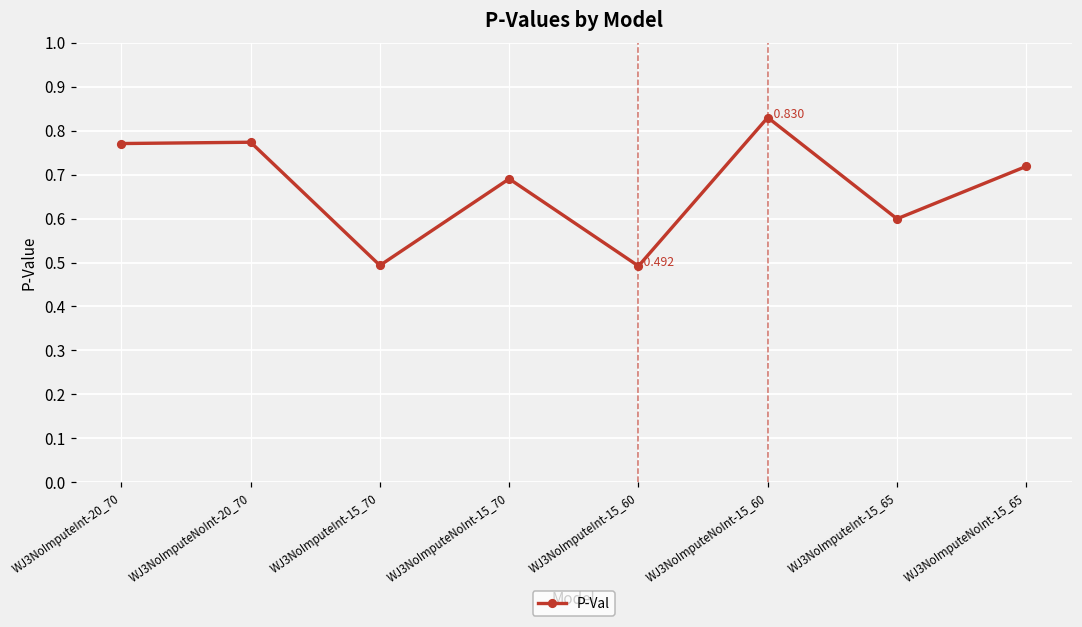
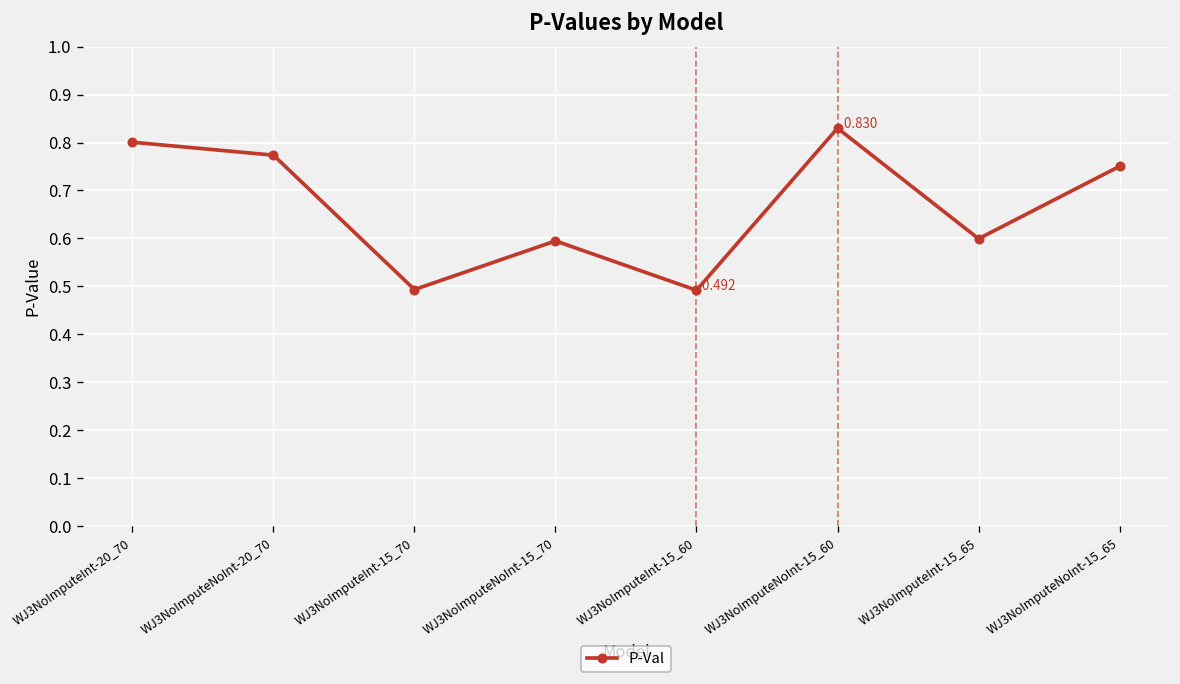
  {
-   "WJ3NoImputeInt-20_70": 0.77,
+   "WJ3NoImputeInt-20_70": 0.80,
    "WJ3NoImputeNoInt-20_70": 0.77,
    "WJ3NoImputeInt-15_70": 0.49,
-   "WJ3NoImputeNoInt-15_70": 0.69,
+   "WJ3NoImputeNoInt-15_70": 0.59,
    "WJ3NoImputeInt-15_65": 0.60,
-   "WJ3NoImputeNoInt-15_65": 0.72
+   "WJ3NoImputeNoInt-15_65": 0.75
  }
